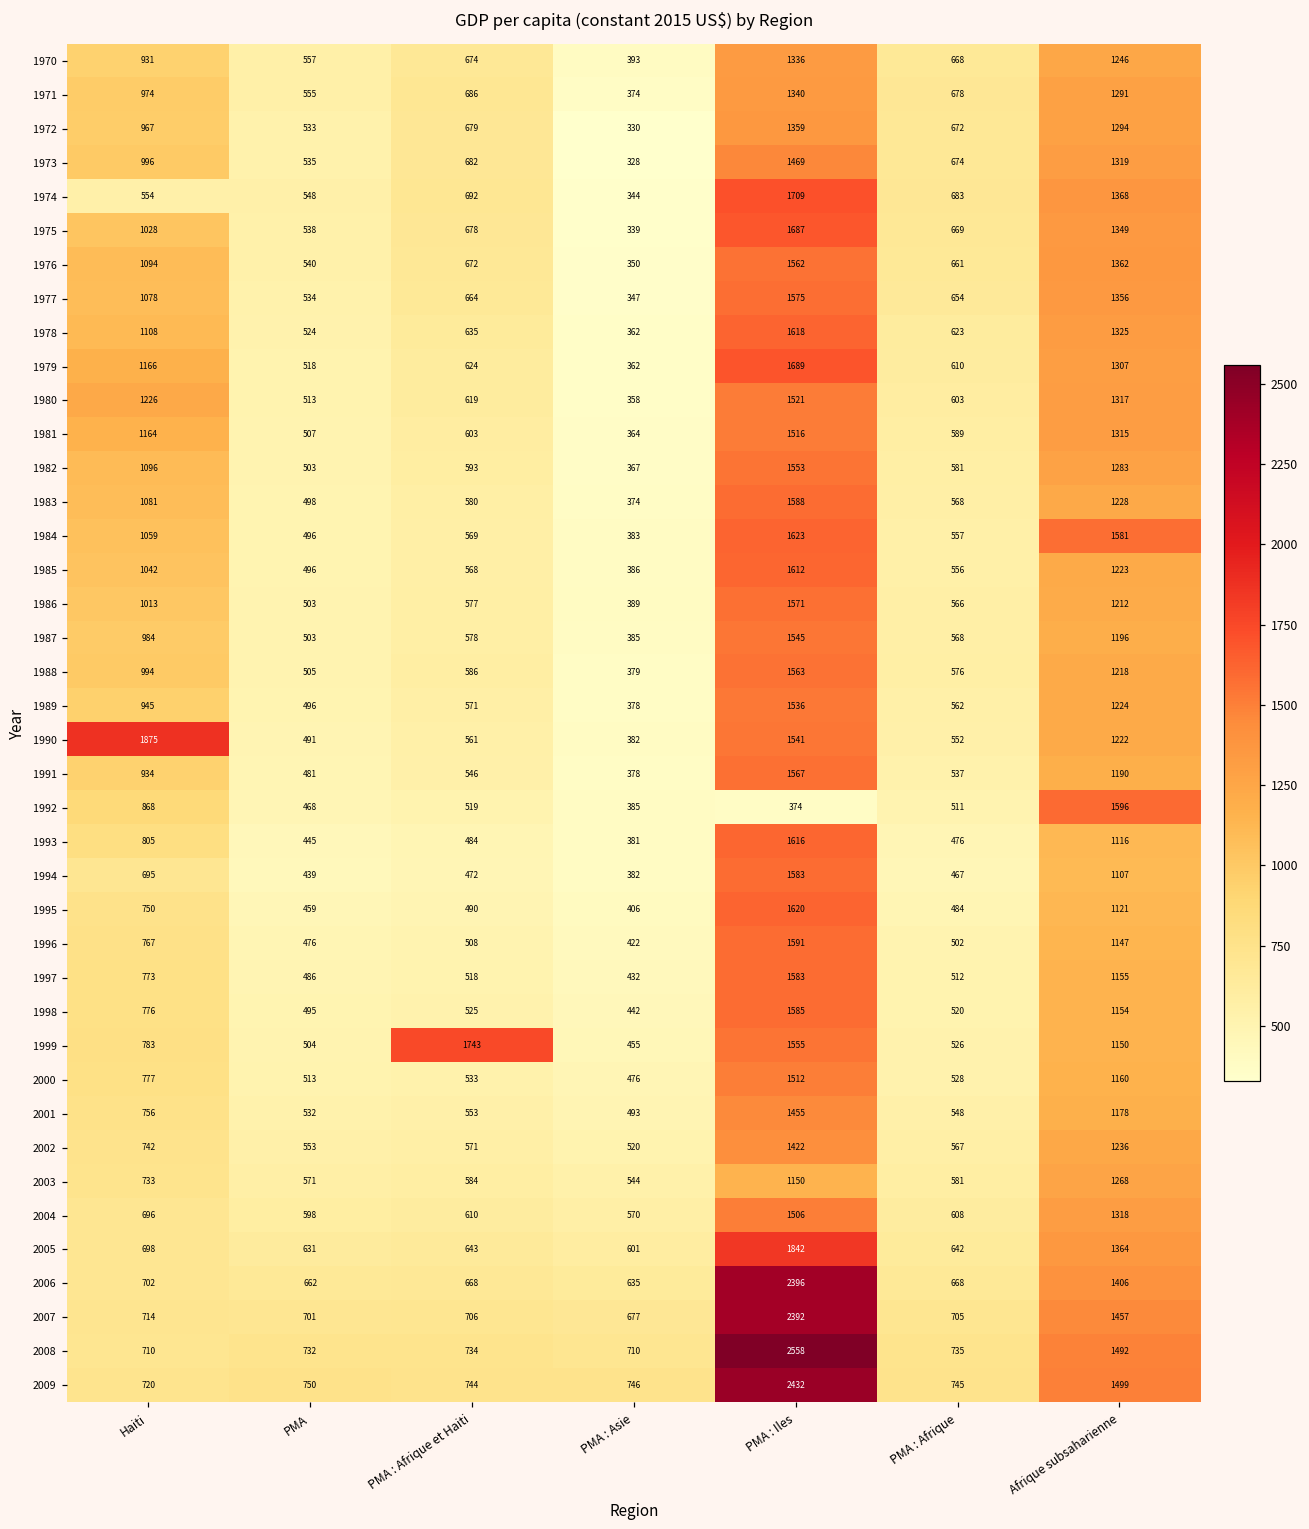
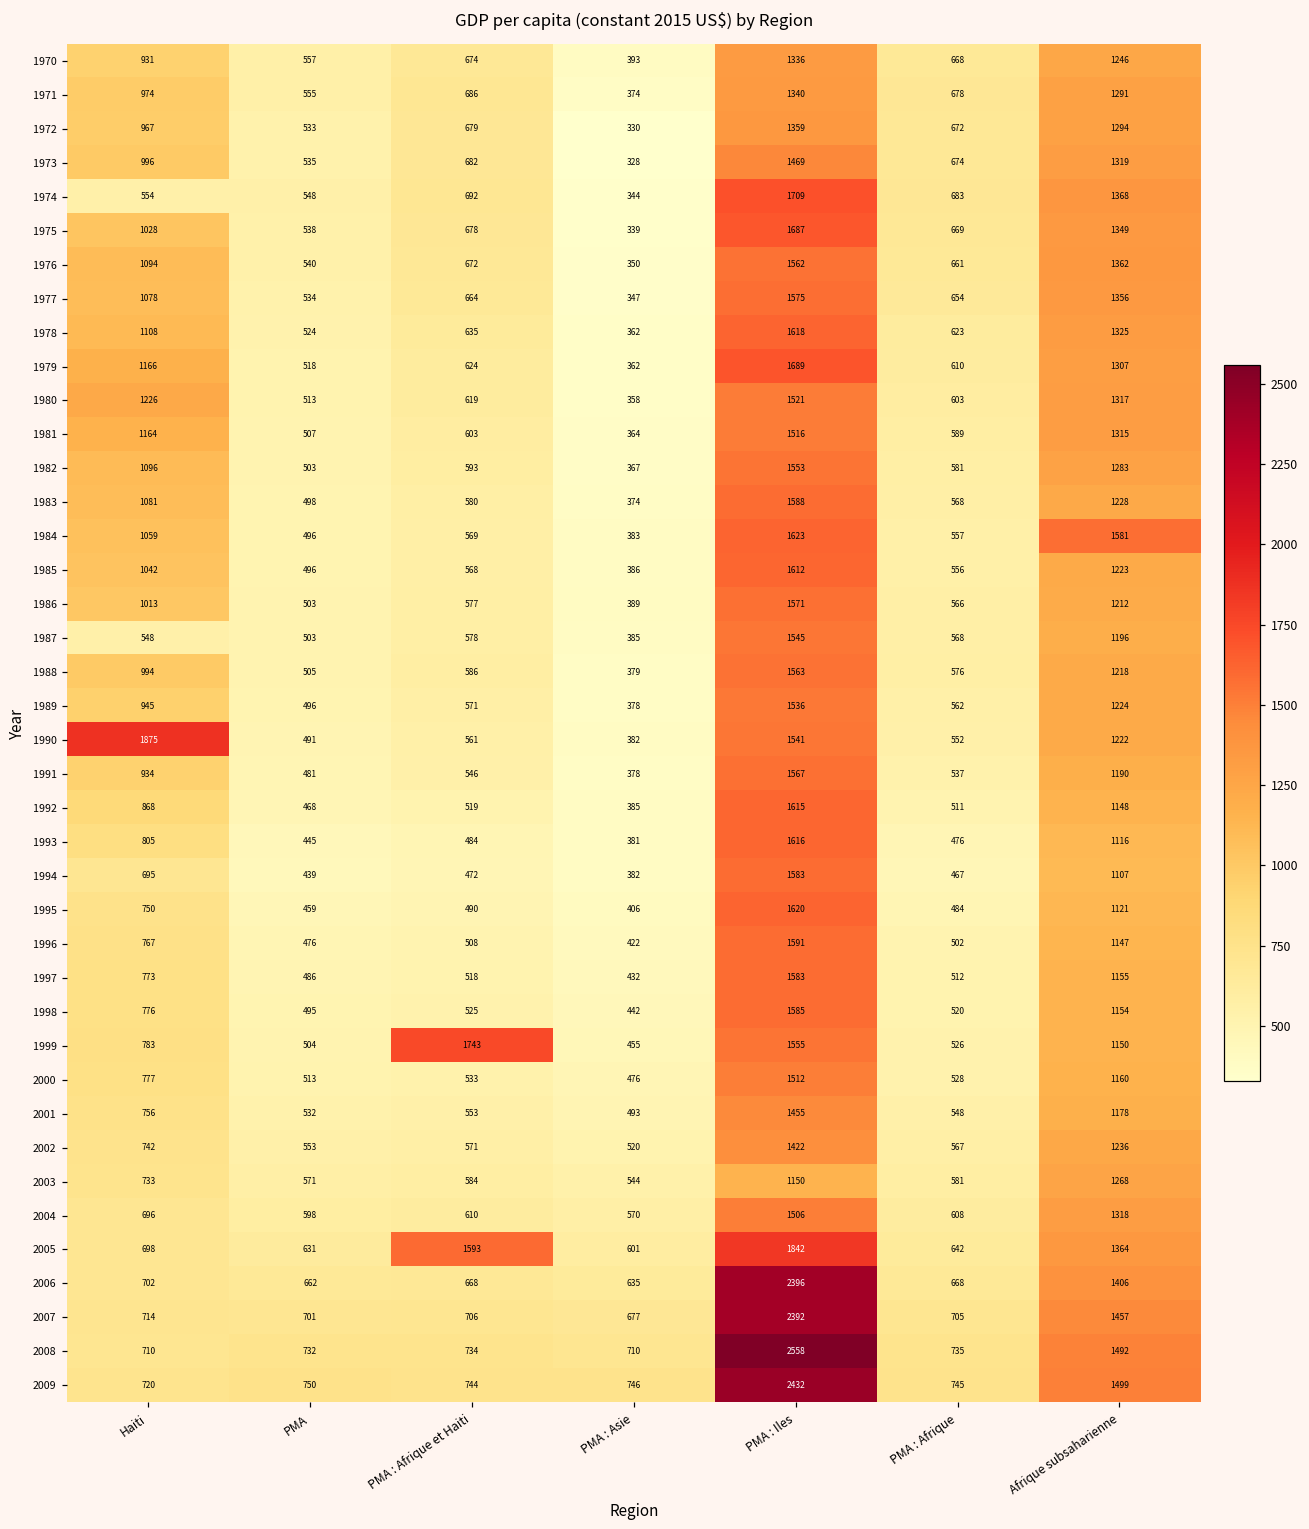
  {
    "1987": {
-     "Haiti": 984,
+     "Haiti": 548,
      "PMA": 503,
      "PMA : Afrique et Haiti": 578,
      "PMA : Asie": 385,
      "PMA : Iles": 1545,
      "PMA : Afrique": 568,
      "Afrique subsaharienne": 1196
    },
    "1992": {
      "Haiti": 868,
      "PMA": 468,
      "PMA : Afrique et Haiti": 519,
      "PMA : Asie": 385,
-     "PMA : Iles": 374,
+     "PMA : Iles": 1615,
      "PMA : Afrique": 511,
-     "Afrique subsaharienne": 1596
+     "Afrique subsaharienne": 1148
    },
    "2005": {
      "Haiti": 698,
      "PMA": 631,
-     "PMA : Afrique et Haiti": 643,
+     "PMA : Afrique et Haiti": 1593,
      "PMA : Asie": 601,
      "PMA : Iles": 1842,
      "PMA : Afrique": 642,
      "Afrique subsaharienne": 1364
    }
  }
